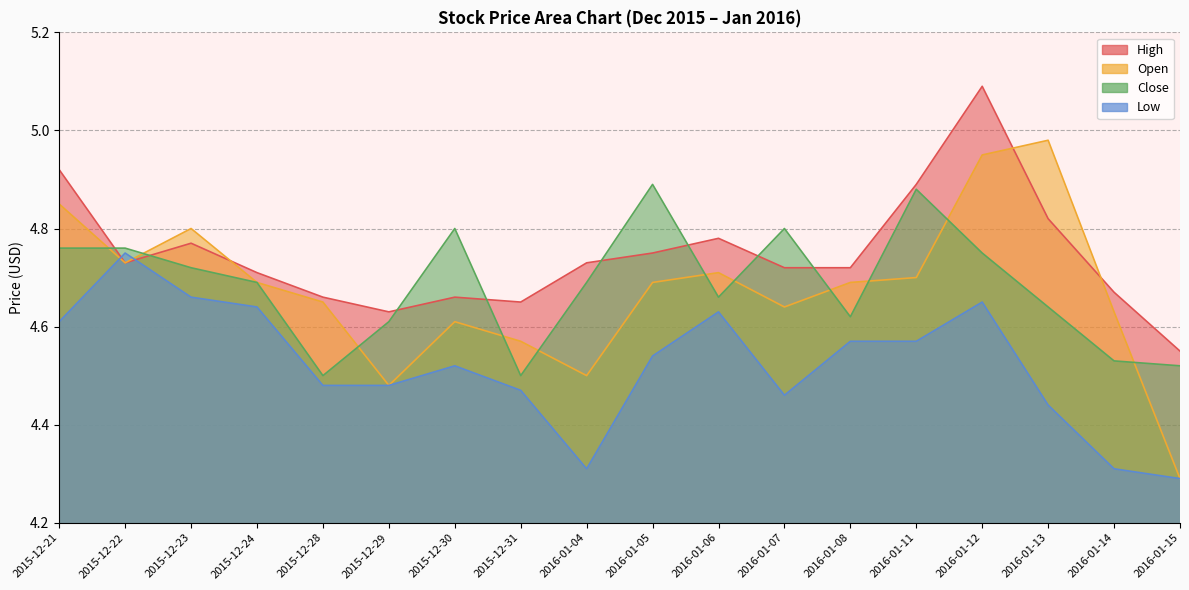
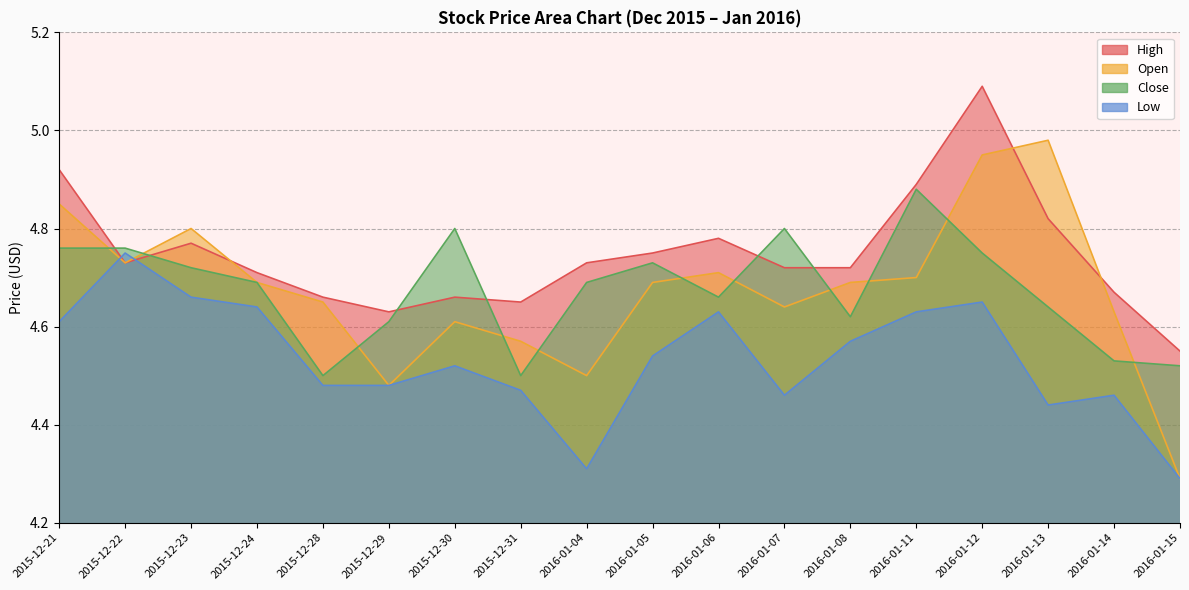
  {
    "High": {
      "2015-12-21": 4.92,
      "2015-12-23": 4.77,
      "2015-12-24": 4.71,
      "2015-12-28": 4.66,
      "2015-12-29": 4.63,
      "2015-12-30": 4.66,
      "2015-12-31": 4.65,
      "2016-01-04": 4.73,
      "2016-01-05": 4.75,
      "2016-01-06": 4.78,
      "2016-01-07": 4.72,
      "2016-01-08": 4.72,
      "2016-01-11": 4.89,
      "2016-01-12": 5.09,
      "2016-01-13": 4.82,
      "2016-01-14": 4.67,
      "2016-01-15": 4.55
    },
    "Open": {
      "2015-12-21": 4.85,
      "2015-12-23": 4.80,
      "2015-12-28": 4.65,
      "2015-12-30": 4.61,
      "2015-12-31": 4.57,
      "2016-01-04": 4.50,
      "2016-01-05": 4.69,
      "2016-01-06": 4.71,
      "2016-01-07": 4.64,
      "2016-01-08": 4.69,
      "2016-01-11": 4.70,
      "2016-01-12": 4.95,
      "2016-01-13": 4.98,
      "2016-01-14": 4.63
    },
    "Close": {
      "2015-12-21": 4.76,
      "2015-12-22": 4.76,
      "2015-12-23": 4.72,
      "2015-12-28": 4.50,
      "2015-12-29": 4.61,
      "2015-12-30": 4.80,
      "2015-12-31": 4.50,
      "2016-01-04": 4.69,
-     "2016-01-05": 4.89,
+     "2016-01-05": 4.73,
      "2016-01-06": 4.66,
      "2016-01-07": 4.80,
      "2016-01-08": 4.62,
      "2016-01-11": 4.88,
      "2016-01-12": 4.75,
      "2016-01-13": 4.64,
      "2016-01-14": 4.53,
      "2016-01-15": 4.52
    },
    "Low": {
      "2015-12-21": 4.61,
      "2015-12-22": 4.75,
      "2015-12-23": 4.66,
      "2015-12-24": 4.64,
      "2015-12-28": 4.48,
      "2015-12-30": 4.52,
      "2015-12-31": 4.47,
      "2016-01-04": 4.31,
      "2016-01-05": 4.54,
      "2016-01-06": 4.63,
      "2016-01-07": 4.46,
      "2016-01-08": 4.57,
-     "2016-01-11": 4.57,
+     "2016-01-11": 4.63,
      "2016-01-12": 4.65,
      "2016-01-13": 4.44,
-     "2016-01-14": 4.31
+     "2016-01-14": 4.46
    }
  }
